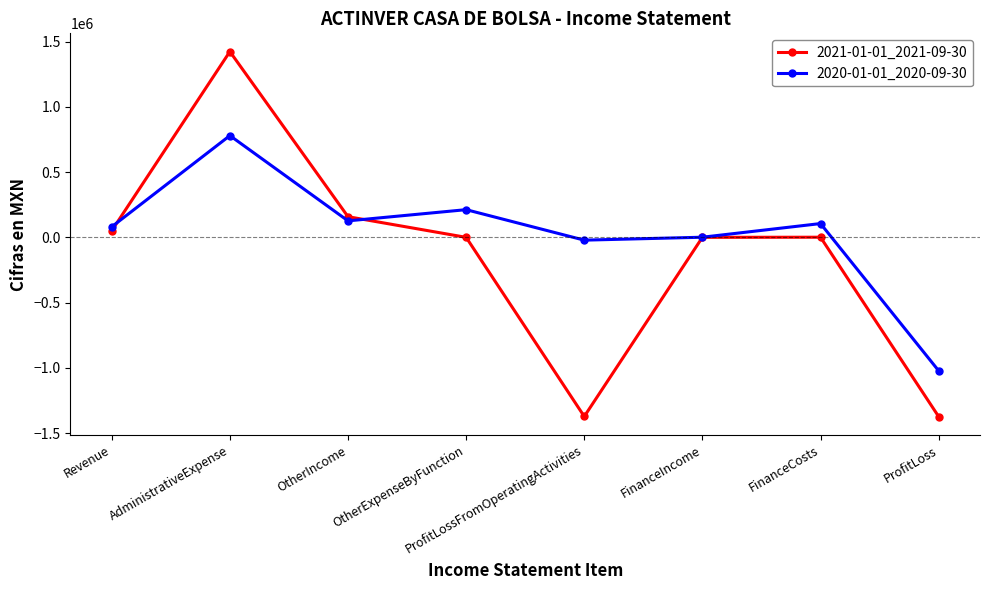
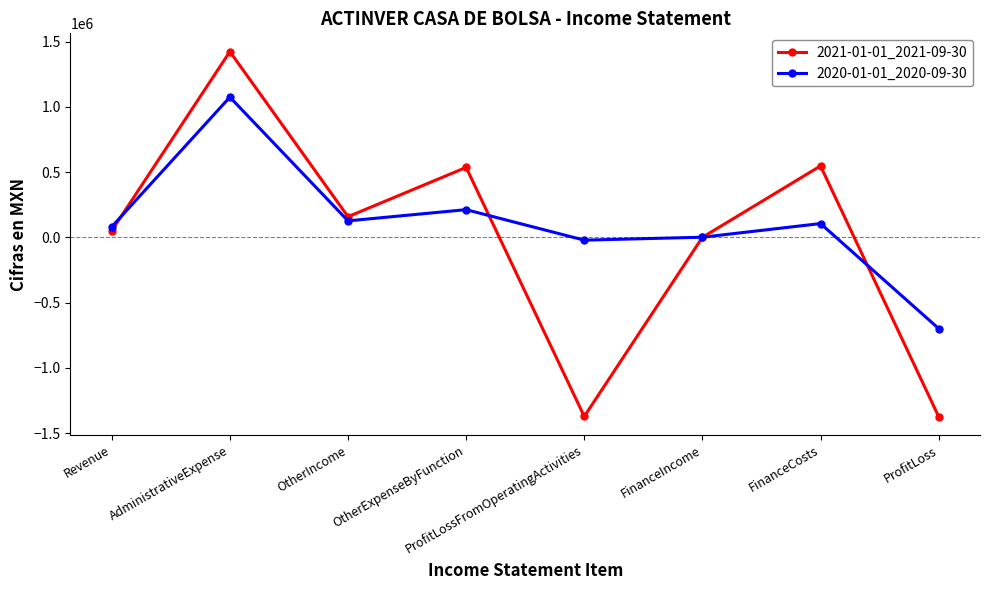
  {
    "2021-01-01_2021-09-30": {
      "Revenue": 50000,
      "AdministrativeExpense": 1420000,
      "OtherIncome": 160000,
-     "OtherExpenseByFunction": 0,
+     "OtherExpenseByFunction": 540000,
      "ProfitLossFromOperatingActivities": -1370000,
-     "FinanceCosts": 0,
+     "FinanceCosts": 550000,
      "ProfitLoss": -1370000
    },
    "2020-01-01_2020-09-30": {
      "Revenue": 80000,
-     "AdministrativeExpense": 780000,
+     "AdministrativeExpense": 1070000,
      "OtherIncome": 130000,
      "OtherExpenseByFunction": 210000,
      "ProfitLossFromOperatingActivities": -20000,
      "FinanceCosts": 110000,
-     "ProfitLoss": -1020000
+     "ProfitLoss": -700000
    }
  }
